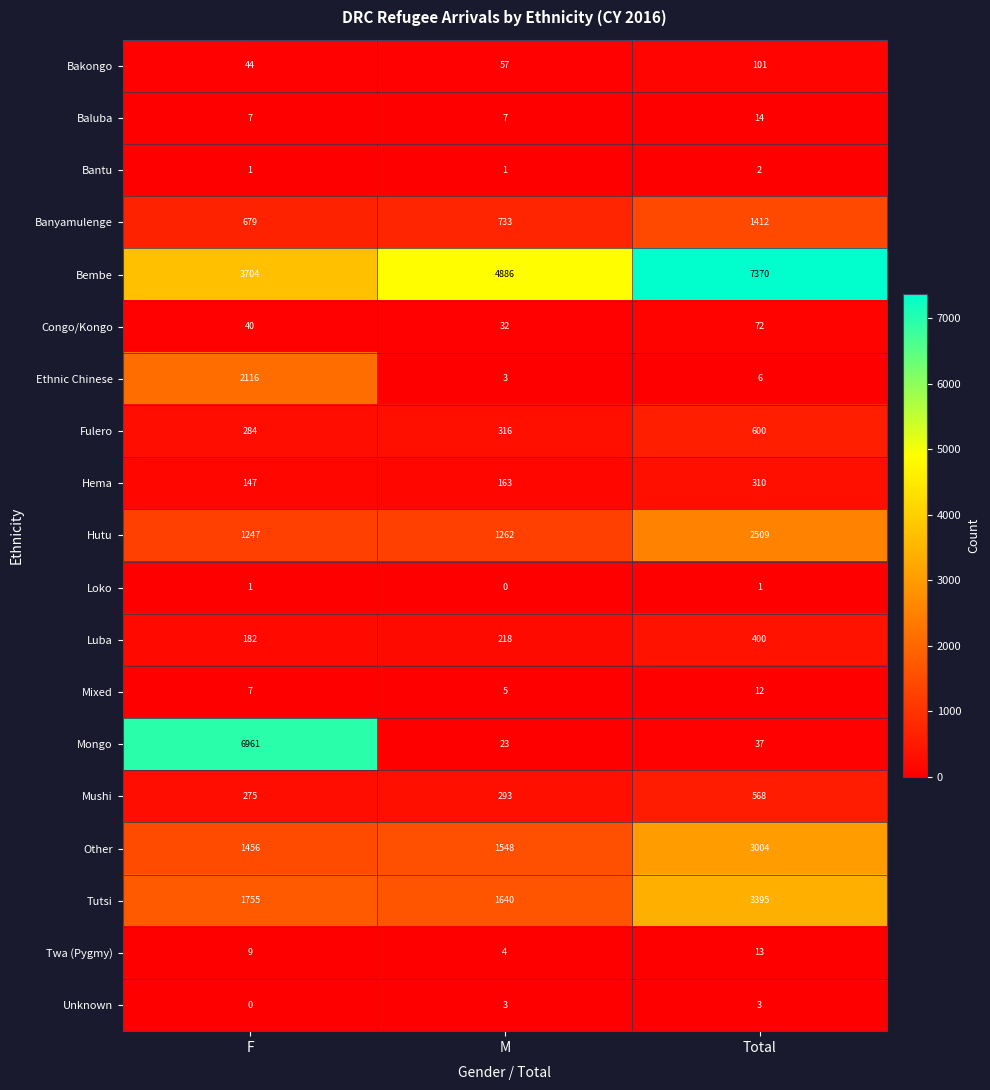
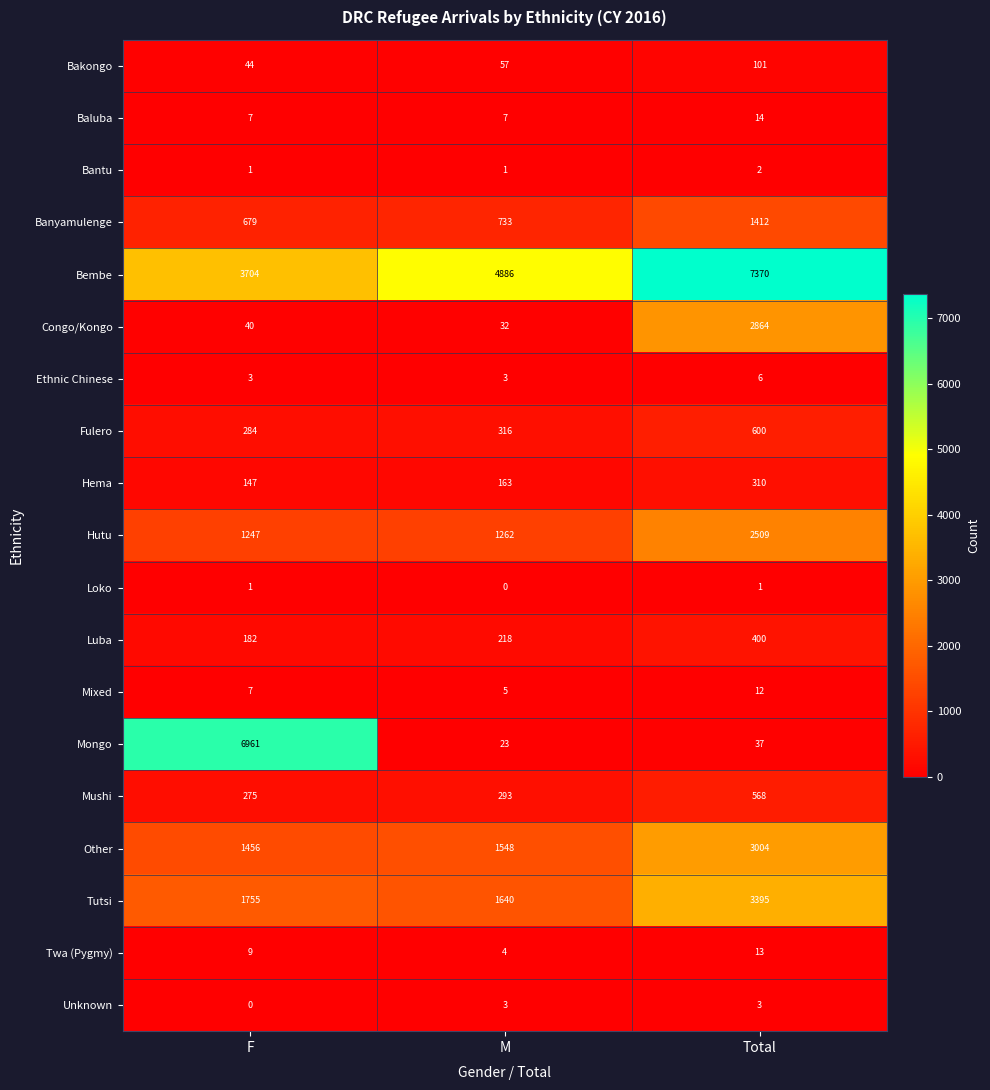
  {
    "Bakongo": {
      "F": 44,
      "M": 57,
      "Total": 101
    },
    "Baluba": {
      "F": 7,
      "M": 7,
      "Total": 14
    },
    "Bantu": {
      "F": 1,
      "M": 1,
      "Total": 2
    },
    "Banyamulenge": {
      "F": 679,
      "M": 733,
      "Total": 1412
    },
    "Bembe": {
      "F": 3704,
      "M": 4886,
      "Total": 7370
    },
    "Congo/Kongo": {
      "F": 40,
      "M": 32,
-     "Total": 72
+     "Total": 2864
    },
    "Ethnic Chinese": {
-     "F": 2116,
+     "F": 3,
      "M": 3,
      "Total": 6
    },
    "Fulero": {
      "F": 284,
      "M": 316,
      "Total": 600
    },
    "Hema": {
      "F": 147,
      "M": 163,
      "Total": 310
    },
    "Hutu": {
      "F": 1247,
      "M": 1262,
      "Total": 2509
    },
    "Loko": {
      "F": 1,
      "M": 0,
      "Total": 1
    },
    "Luba": {
      "F": 182,
      "M": 218,
      "Total": 400
    },
    "Mixed": {
      "F": 7,
      "M": 5,
      "Total": 12
    },
    "Mongo": {
      "F": 6961,
      "M": 23,
      "Total": 37
    },
    "Mushi": {
      "F": 275,
      "M": 293,
      "Total": 568
    },
    "Other": {
      "F": 1456,
      "M": 1548,
      "Total": 3004
    },
    "Tutsi": {
      "F": 1755,
      "M": 1640,
      "Total": 3395
    },
    "Twa (Pygmy)": {
      "F": 9,
      "M": 4,
      "Total": 13
    },
    "Unknown": {
      "F": 0,
      "M": 3,
      "Total": 3
    }
  }
